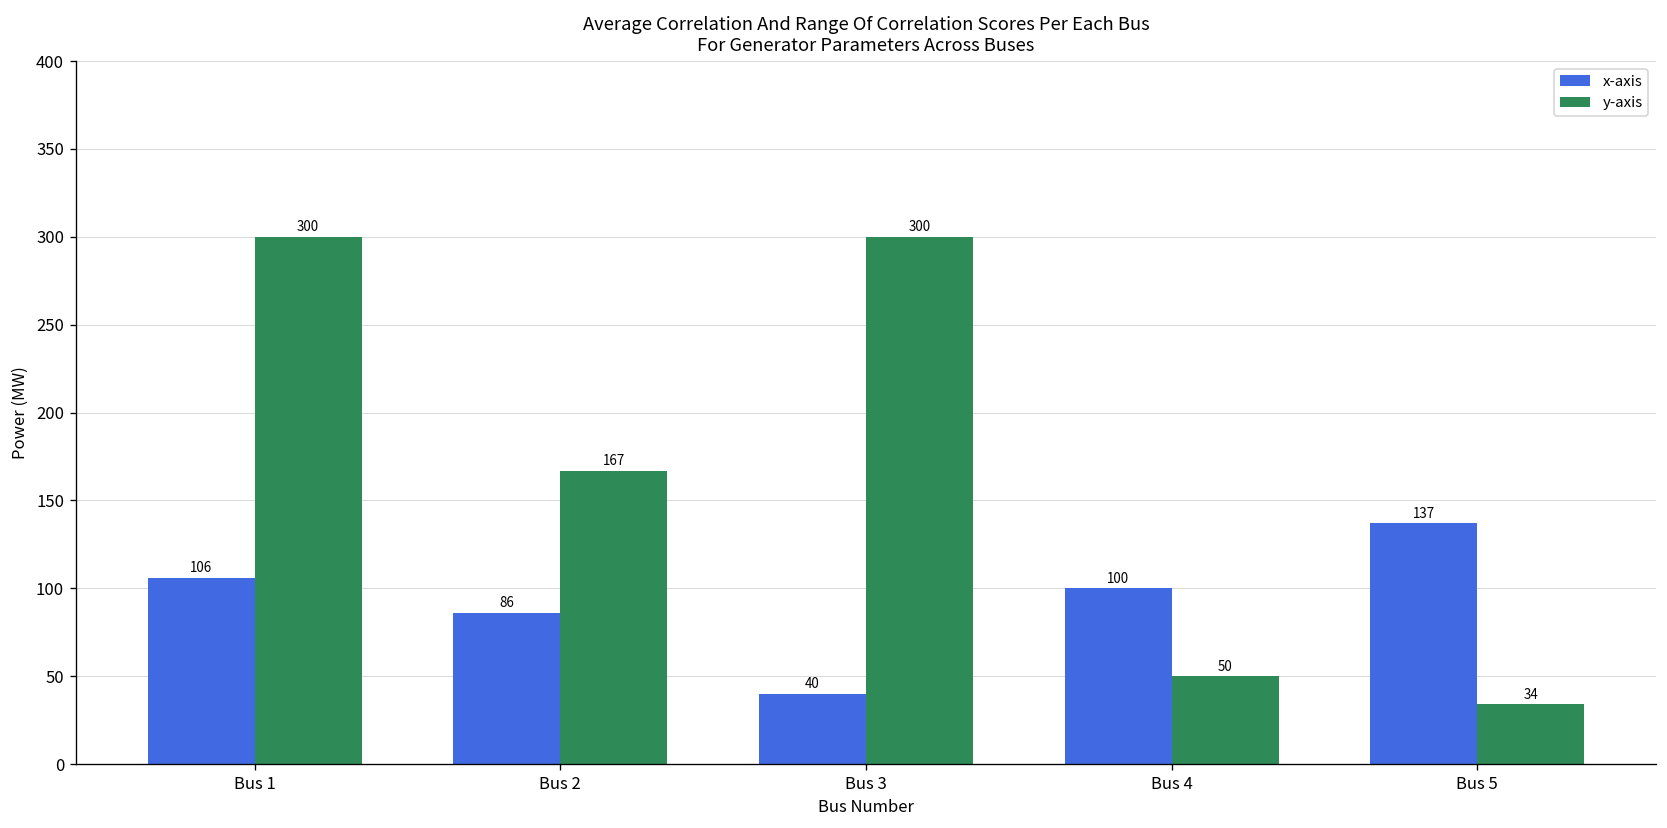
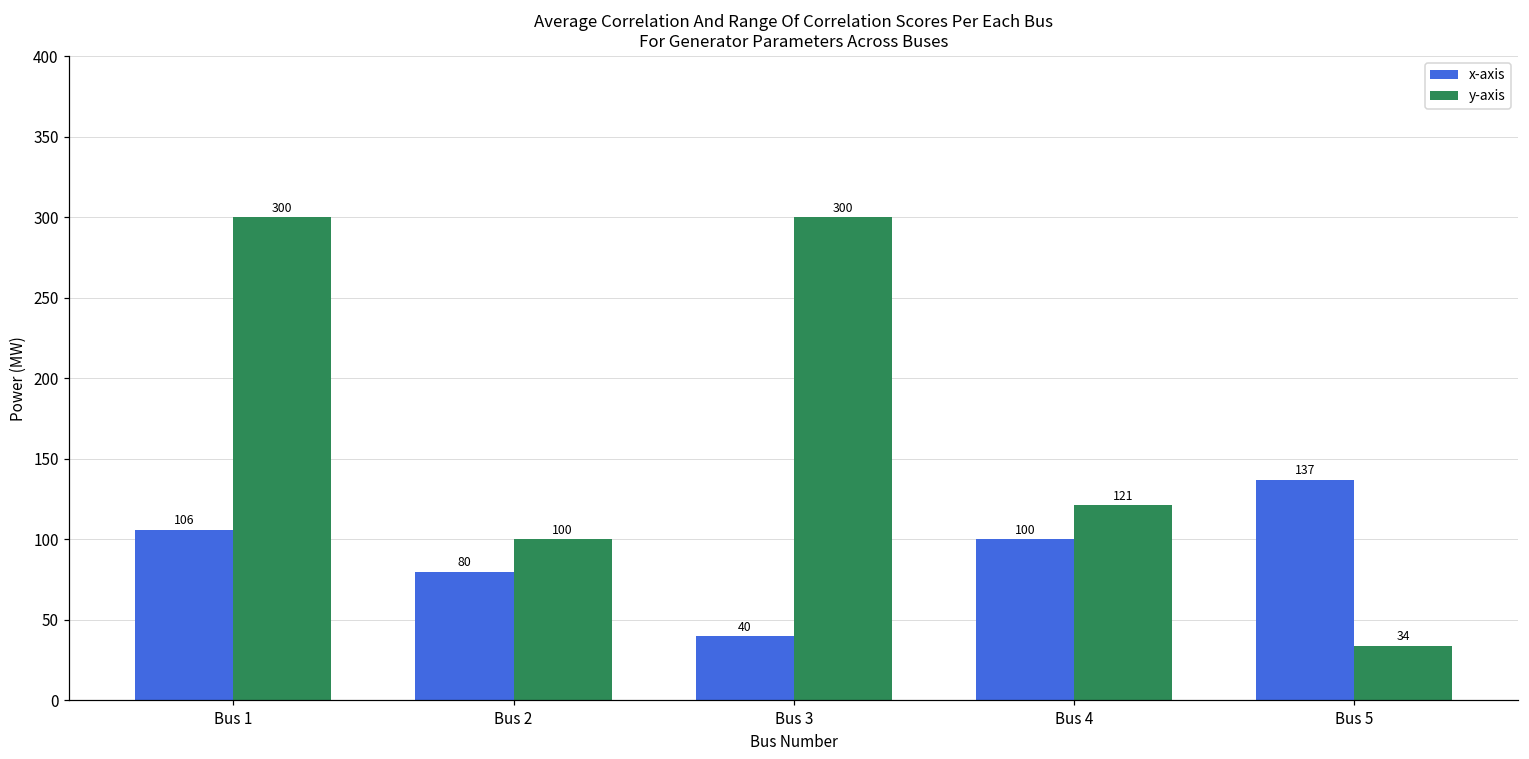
  {
    "x-axis": {
      "Bus 1": 106,
-     "Bus 2": 86,
+     "Bus 2": 80,
      "Bus 3": 40,
      "Bus 4": 100,
      "Bus 5": 137
    },
    "y-axis": {
      "Bus 1": 300,
-     "Bus 2": 167,
+     "Bus 2": 100,
      "Bus 3": 300,
-     "Bus 4": 50,
+     "Bus 4": 121,
      "Bus 5": 34
    }
  }
